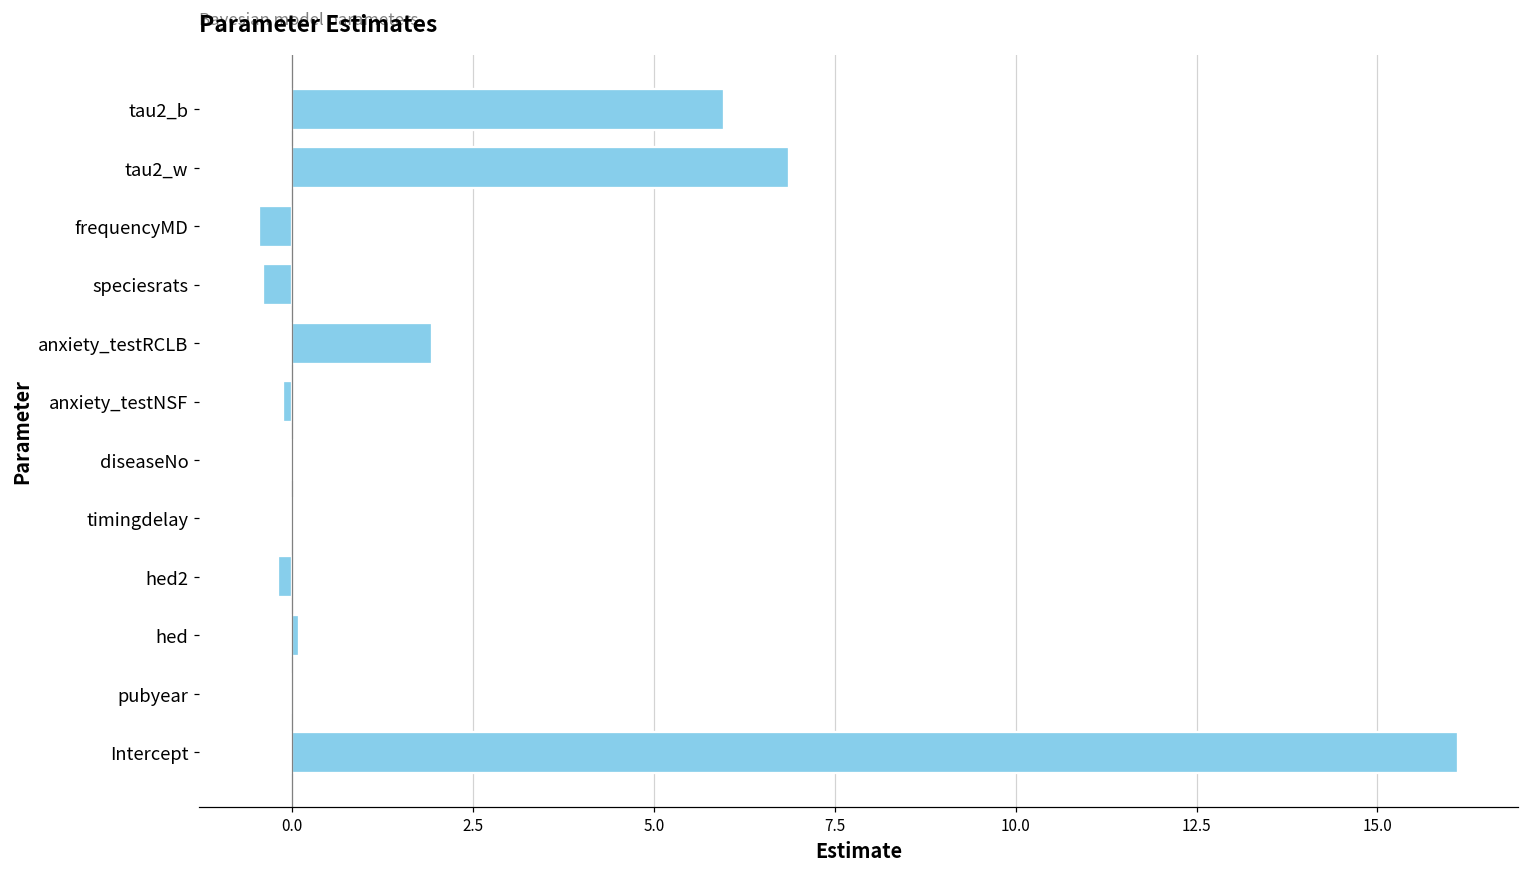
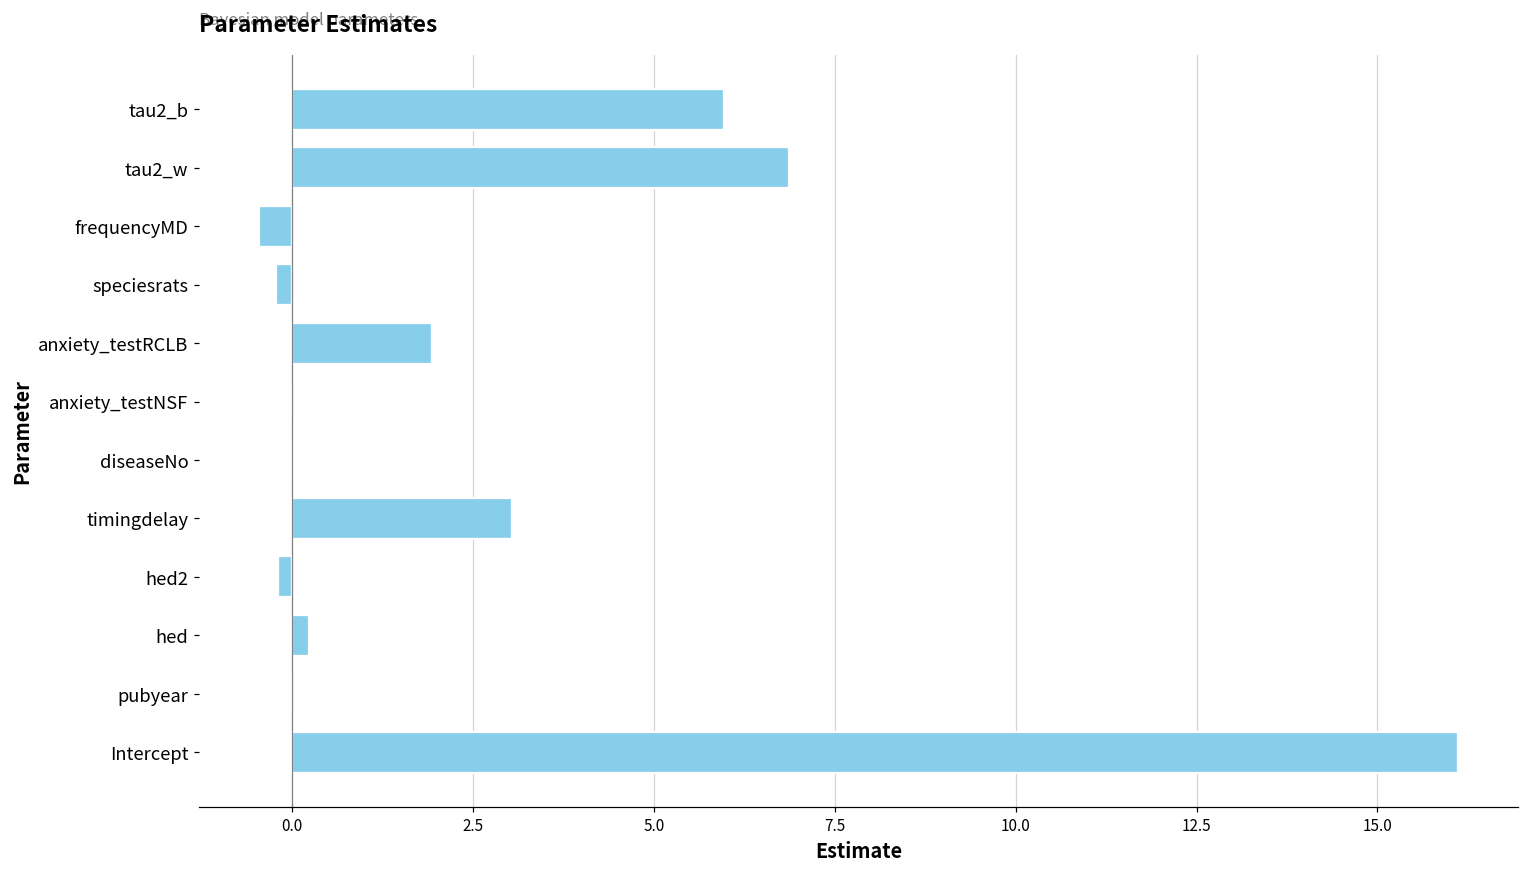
  {
    "tau2_b": 6.0,
    "tau2_w": 6.9,
    "frequencyMD": -0.5,
-   "speciesrats": -0.4,
+   "speciesrats": -0.2,
    "anxiety_testRCLB": 1.9,
-   "anxiety_testNSF": -0.1,
-   "timingdelay": 0.0,
+   "anxiety_testNSF": 0.0,
+   "timingdelay": 3.0,
    "hed2": -0.2,
-   "hed": 0.1,
+   "hed": 0.2,
    "Intercept": 16.1
  }
